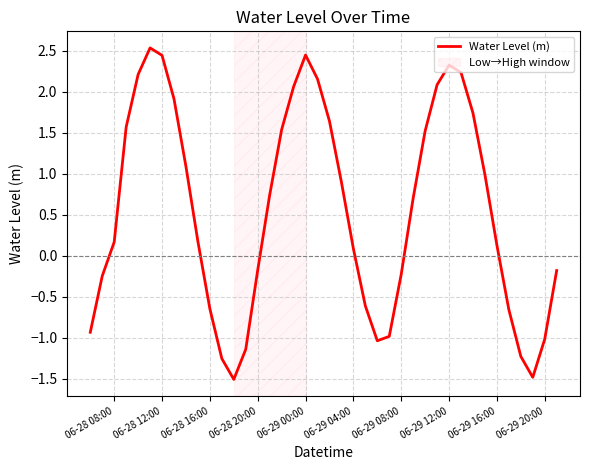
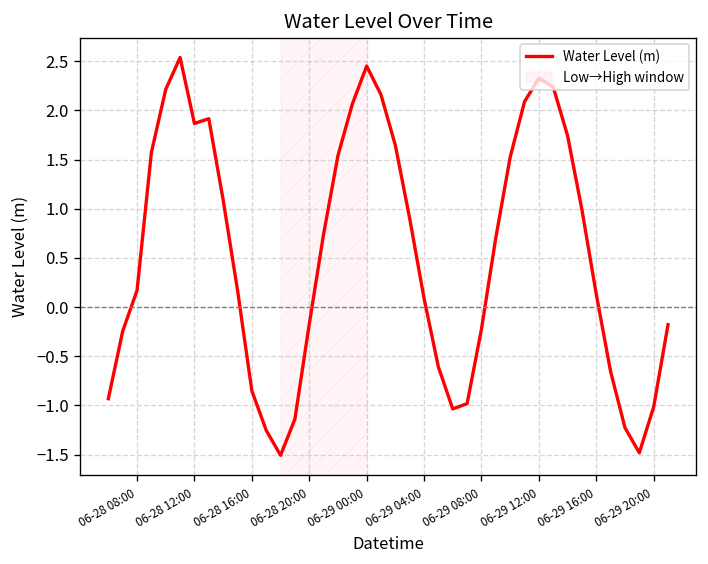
  {
    "06-28 08:00": 0.2,
-   "06-28 12:00": 2.4,
-   "06-28 16:00": -0.6,
+   "06-28 12:00": 1.9,
+   "06-28 16:00": -0.9,
    "06-28 20:00": -0.2,
    "06-29 00:00": 2.5,
    "06-29 04:00": 0.1,
    "06-29 08:00": -0.2,
    "06-29 16:00": 0.1,
    "06-29 20:00": -1.0
  }
